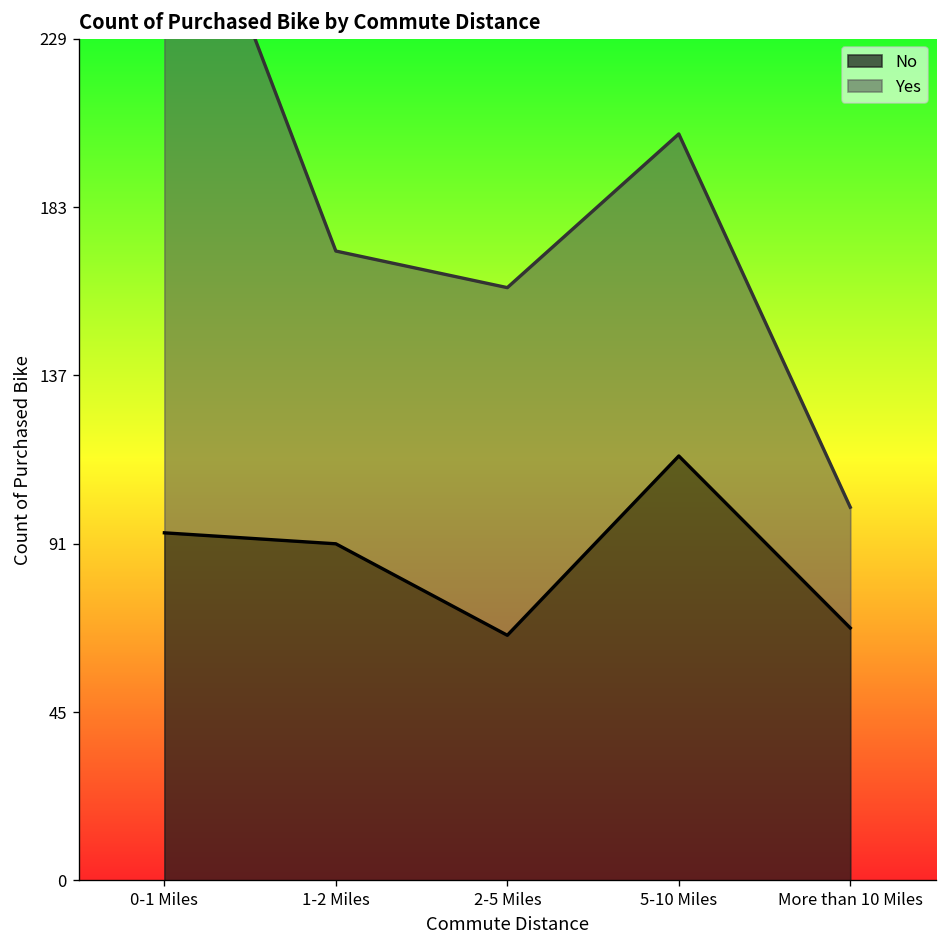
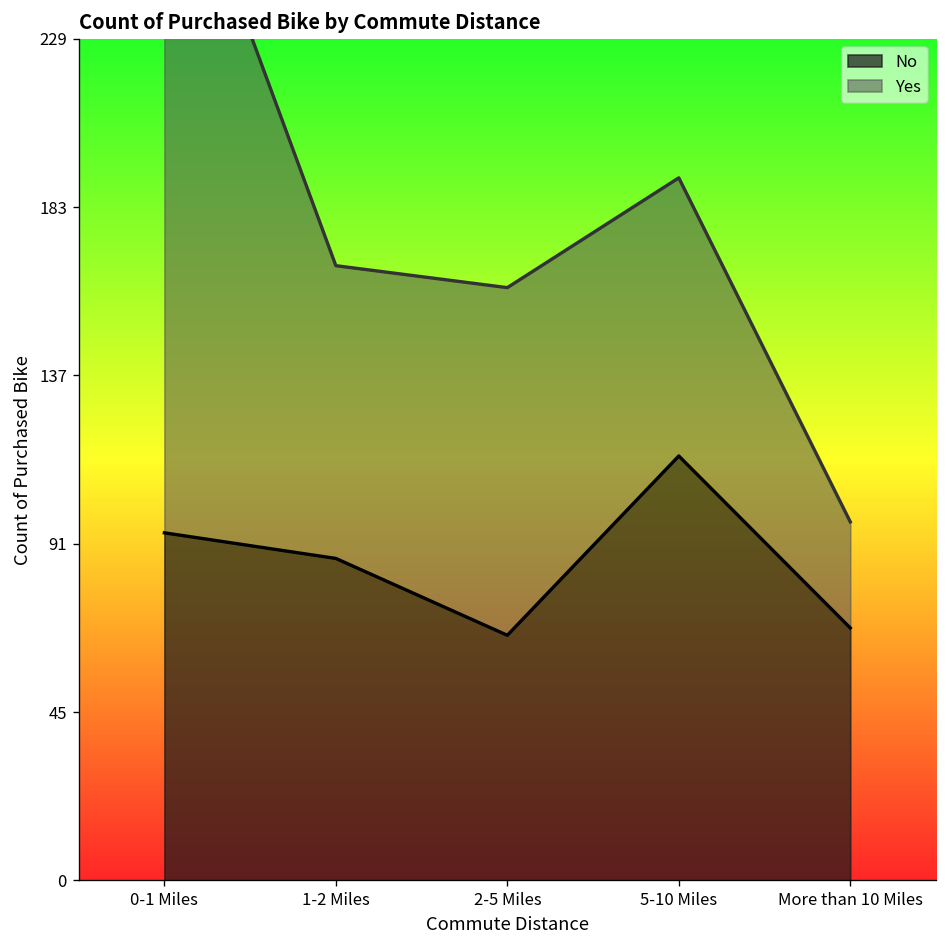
  {
    "No": {
      "0-1 Miles": 95,
-     "1-2 Miles": 92,
+     "1-2 Miles": 88,
      "2-5 Miles": 67,
      "5-10 Miles": 115,
      "More than 10 Miles": 69
    },
    "Yes": {
      "1-2 Miles": 80,
      "2-5 Miles": 95,
-     "5-10 Miles": 88,
-     "More than 10 Miles": 33
+     "5-10 Miles": 76,
+     "More than 10 Miles": 29
    }
  }
